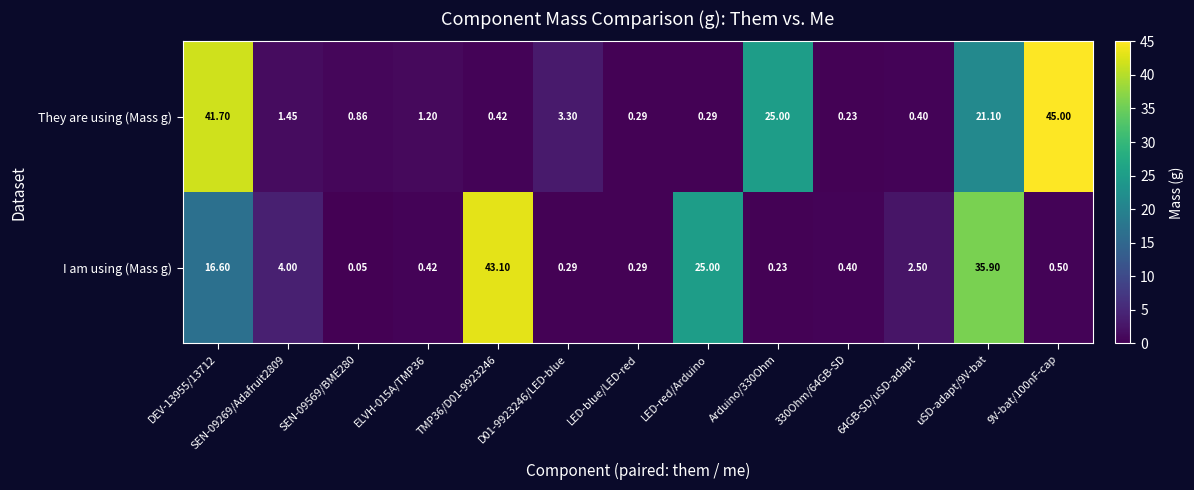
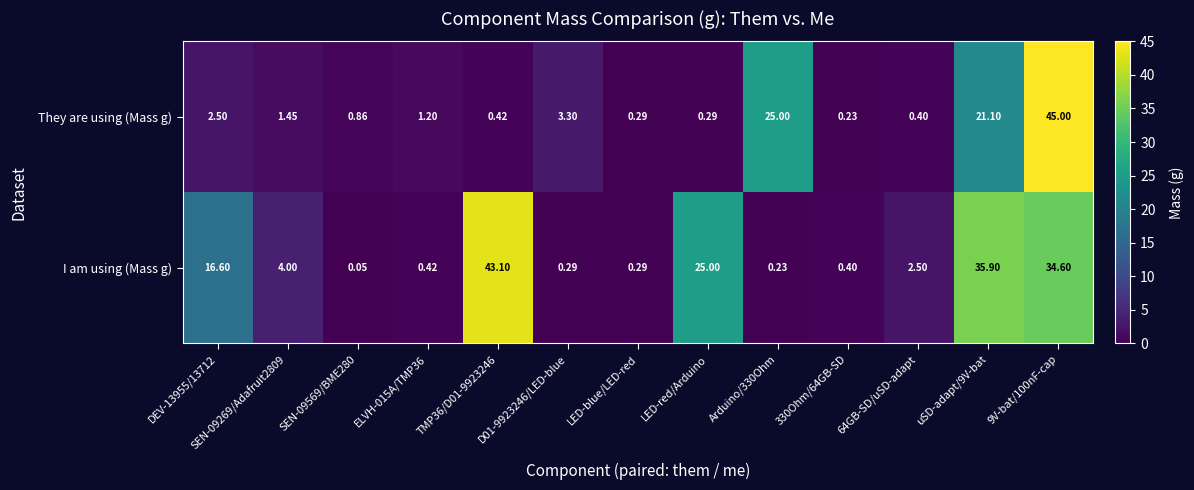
  {
    "They are using (Mass g)": {
-     "DEV-13955/13712": 41.70,
+     "DEV-13955/13712": 2.50,
      "SEN-09269/Adafruit2809": 1.45,
      "SEN-09569/BME280": 0.86,
      "ELVH-015A/TMP36": 1.20,
      "TMP36/D01-9923246": 0.42,
      "D01-9923246/LED-blue": 3.30,
      "LED-blue/LED-red": 0.29,
      "LED-red/Arduino": 0.29,
      "Arduino/330Ohm": 25.00,
      "330Ohm/64GB-SD": 0.23,
      "64GB-SD/uSD-adapt": 0.40,
      "uSD-adapt/9V-bat": 21.10,
      "9V-bat/100nF-cap": 45.00
    },
    "I am using (Mass g)": {
      "DEV-13955/13712": 16.60,
      "SEN-09269/Adafruit2809": 4.00,
      "SEN-09569/BME280": 0.05,
      "ELVH-015A/TMP36": 0.42,
      "TMP36/D01-9923246": 43.10,
      "D01-9923246/LED-blue": 0.29,
      "LED-blue/LED-red": 0.29,
      "LED-red/Arduino": 25.00,
      "Arduino/330Ohm": 0.23,
      "330Ohm/64GB-SD": 0.40,
      "64GB-SD/uSD-adapt": 2.50,
      "uSD-adapt/9V-bat": 35.90,
-     "9V-bat/100nF-cap": 0.50
+     "9V-bat/100nF-cap": 34.60
    }
  }
